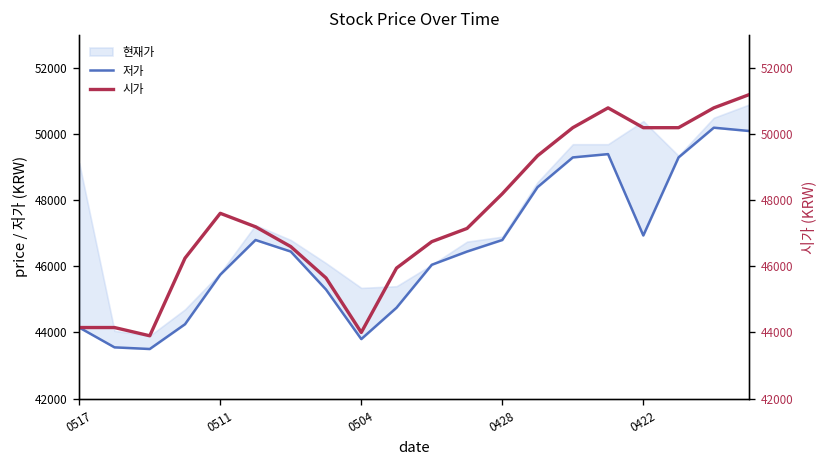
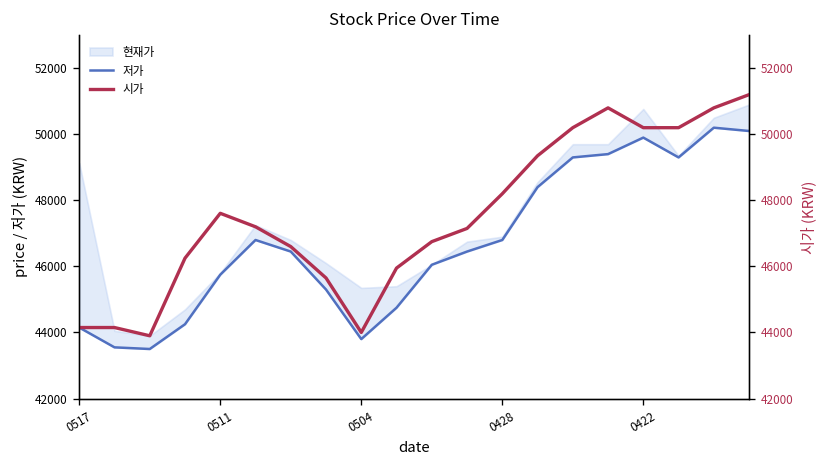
  {
    "현재가": {
      "0517": 49100,
      "0504": 45400,
      "0428": 46900,
-     "0422": 50400
+     "0422": 50800
    },
    "저가": {
      "0517": 44200,
      "0504": 43800,
      "0428": 46800,
-     "0422": 46900
+     "0422": 49900
    },
    "시가": {
      "0517": 44200,
      "0511": 47600,
      "0504": 44000,
      "0428": 48200,
      "0422": 50200
    }
  }
